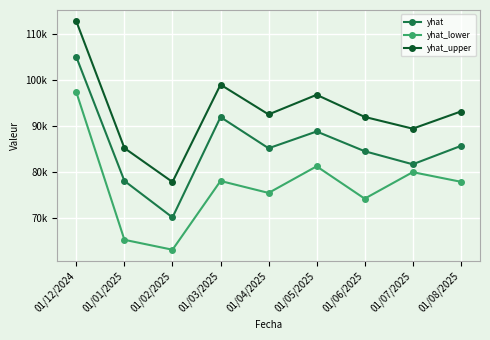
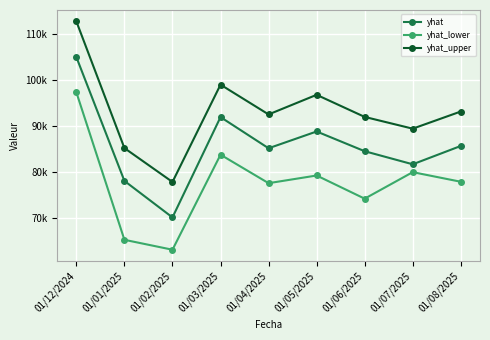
  {
    "yhat_lower": {
      "01/12/2024": 97000,
      "01/01/2025": 65000,
      "01/02/2025": 63000,
-     "01/03/2025": 78000,
-     "01/04/2025": 76000,
-     "01/05/2025": 81000,
+     "01/03/2025": 84000,
+     "01/04/2025": 78000,
+     "01/05/2025": 79000,
      "01/06/2025": 74000,
      "01/07/2025": 80000,
      "01/08/2025": 78000
    }
  }
